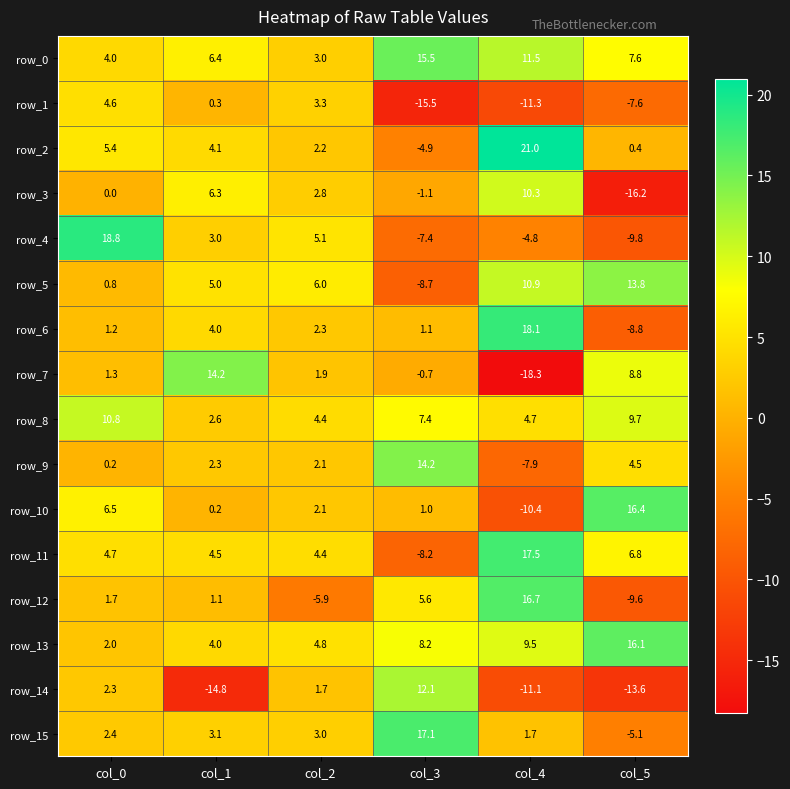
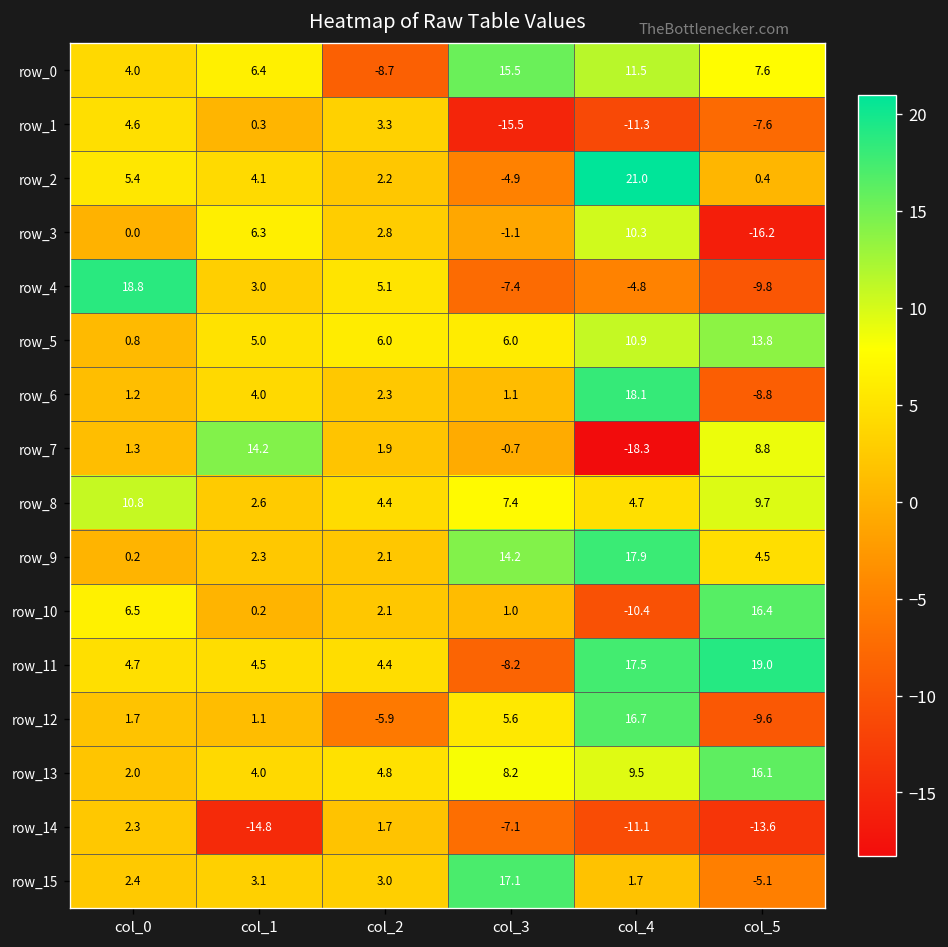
  {
    "row_0": {
      "col_0": 4.0,
      "col_1": 6.4,
-     "col_2": 3.0,
+     "col_2": -8.7,
      "col_3": 15.5,
      "col_4": 11.5,
      "col_5": 7.6
    },
    "row_1": {
      "col_0": 4.6,
      "col_1": 0.3,
      "col_2": 3.3,
      "col_3": -15.5,
      "col_4": -11.3,
      "col_5": -7.6
    },
    "row_2": {
      "col_0": 5.4,
      "col_1": 4.1,
      "col_2": 2.2,
      "col_3": -4.9,
      "col_4": 21.0,
      "col_5": 0.4
    },
    "row_3": {
      "col_0": 0.0,
      "col_1": 6.3,
      "col_2": 2.8,
      "col_3": -1.1,
      "col_4": 10.3,
      "col_5": -16.2
    },
    "row_4": {
      "col_0": 18.8,
      "col_1": 3.0,
      "col_2": 5.1,
      "col_3": -7.4,
      "col_4": -4.8,
      "col_5": -9.8
    },
    "row_5": {
      "col_0": 0.8,
      "col_1": 5.0,
      "col_2": 6.0,
-     "col_3": -8.7,
+     "col_3": 6.0,
      "col_4": 10.9,
      "col_5": 13.8
    },
    "row_6": {
      "col_0": 1.2,
      "col_1": 4.0,
      "col_2": 2.3,
      "col_3": 1.1,
      "col_4": 18.1,
      "col_5": -8.8
    },
    "row_7": {
      "col_0": 1.3,
      "col_1": 14.2,
      "col_2": 1.9,
      "col_3": -0.7,
      "col_4": -18.3,
      "col_5": 8.8
    },
    "row_8": {
      "col_0": 10.8,
      "col_1": 2.6,
      "col_2": 4.4,
      "col_3": 7.4,
      "col_4": 4.7,
      "col_5": 9.7
    },
    "row_9": {
      "col_0": 0.2,
      "col_1": 2.3,
      "col_2": 2.1,
      "col_3": 14.2,
-     "col_4": -7.9,
+     "col_4": 17.9,
      "col_5": 4.5
    },
    "row_10": {
      "col_0": 6.5,
      "col_1": 0.2,
      "col_2": 2.1,
      "col_3": 1.0,
      "col_4": -10.4,
      "col_5": 16.4
    },
    "row_11": {
      "col_0": 4.7,
      "col_1": 4.5,
      "col_2": 4.4,
      "col_3": -8.2,
      "col_4": 17.5,
-     "col_5": 6.8
+     "col_5": 19.0
    },
    "row_12": {
      "col_0": 1.7,
      "col_1": 1.1,
      "col_2": -5.9,
      "col_3": 5.6,
      "col_4": 16.7,
      "col_5": -9.6
    },
    "row_13": {
      "col_0": 2.0,
      "col_1": 4.0,
      "col_2": 4.8,
      "col_3": 8.2,
      "col_4": 9.5,
      "col_5": 16.1
    },
    "row_14": {
      "col_0": 2.3,
      "col_1": -14.8,
      "col_2": 1.7,
-     "col_3": 12.1,
+     "col_3": -7.1,
      "col_4": -11.1,
      "col_5": -13.6
    },
    "row_15": {
      "col_0": 2.4,
      "col_1": 3.1,
      "col_2": 3.0,
      "col_3": 17.1,
      "col_4": 1.7,
      "col_5": -5.1
    }
  }
